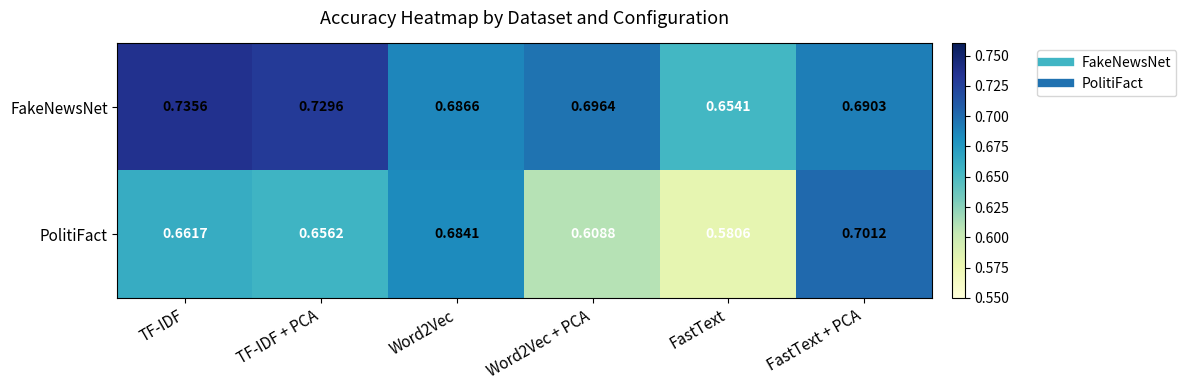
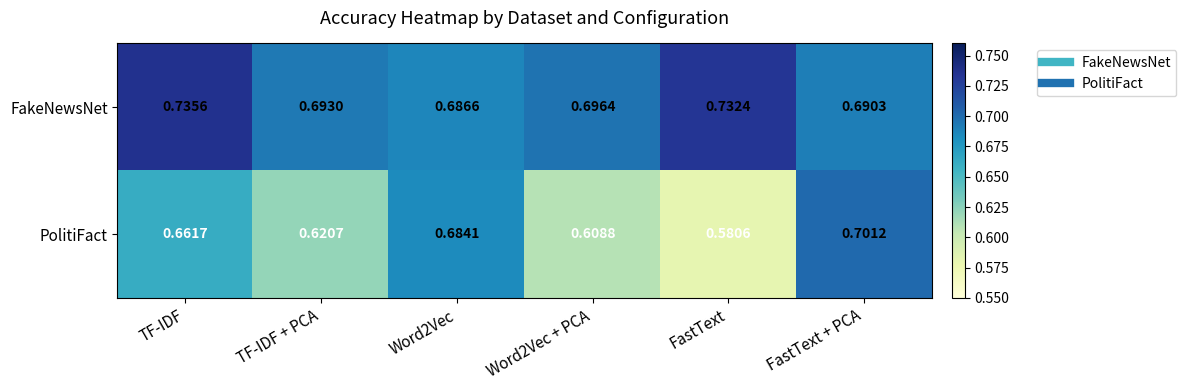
  {
    "FakeNewsNet": {
      "TF-IDF": 0.7356,
-     "TF-IDF + PCA": 0.7296,
+     "TF-IDF + PCA": 0.6930,
      "Word2Vec": 0.6866,
      "Word2Vec + PCA": 0.6964,
-     "FastText": 0.6541,
+     "FastText": 0.7324,
      "FastText + PCA": 0.6903
    },
    "PolitiFact": {
      "TF-IDF": 0.6617,
-     "TF-IDF + PCA": 0.6562,
+     "TF-IDF + PCA": 0.6207,
      "Word2Vec": 0.6841,
      "Word2Vec + PCA": 0.6088,
      "FastText": 0.5806,
      "FastText + PCA": 0.7012
    }
  }
